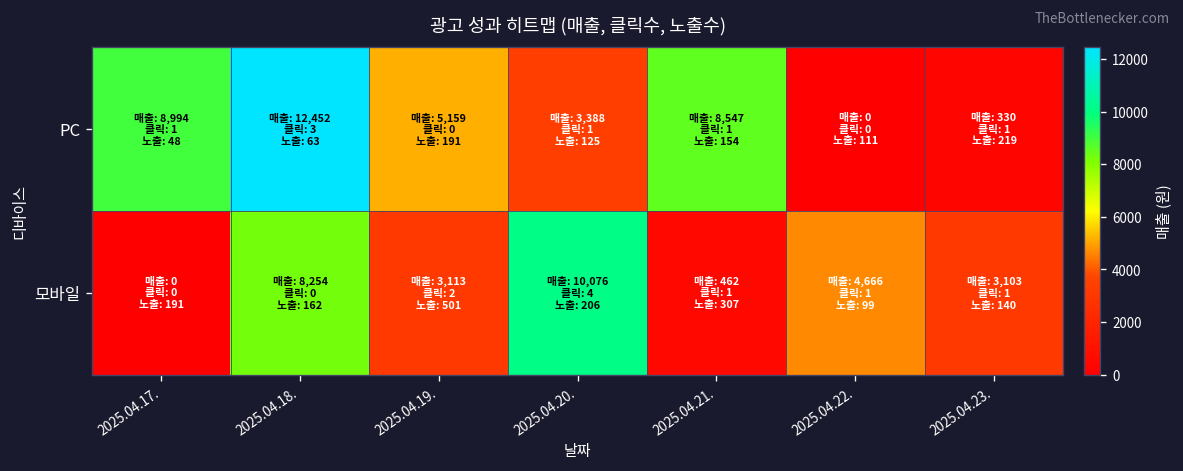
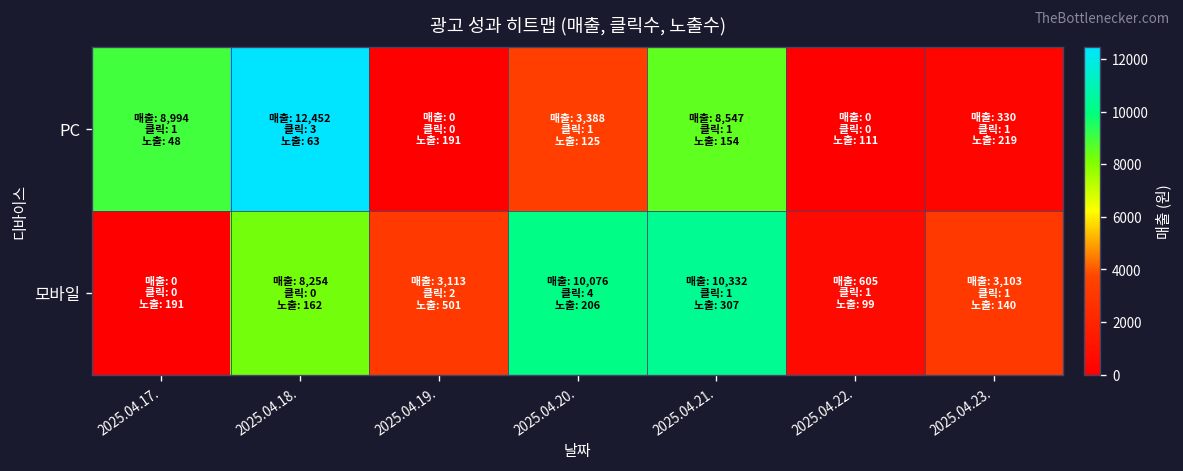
  {
    "PC": {
-     "2025.04.19.": "5,159"
+     "2025.04.19.": "0"
    },
    "모바일": {
-     "2025.04.21.": "462",
-     "2025.04.22.": "4,666"
+     "2025.04.21.": "10,332",
+     "2025.04.22.": "605"
    }
  }
